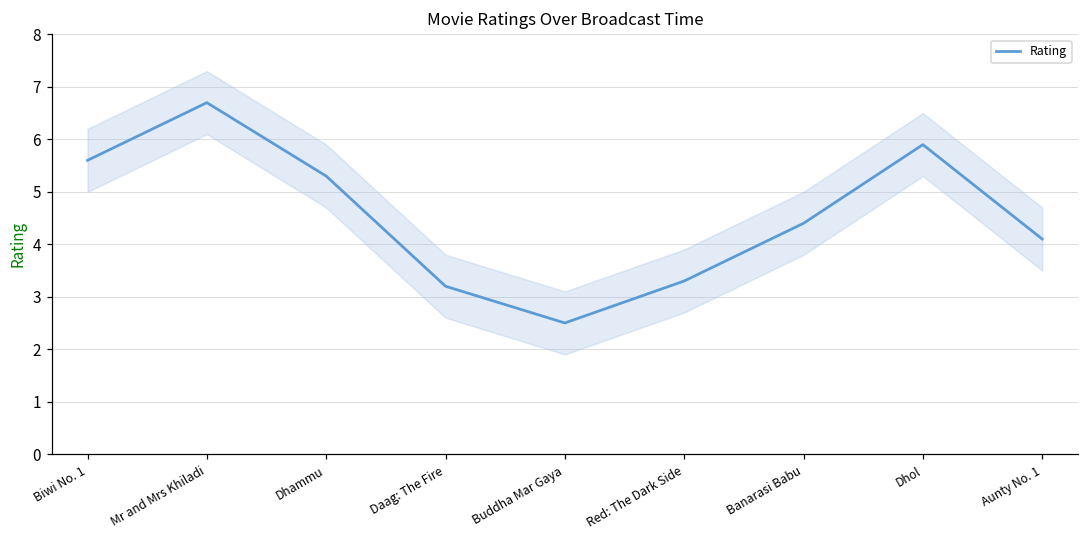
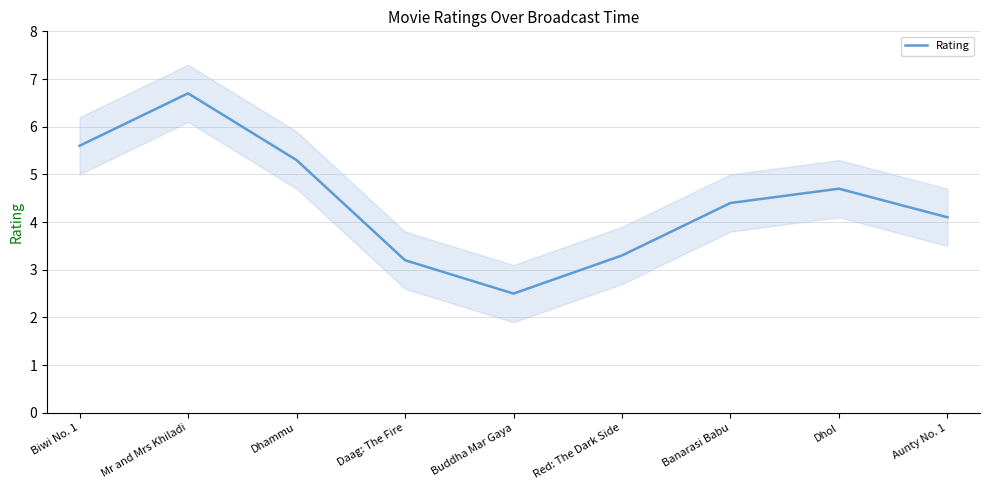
  {
    "Rating": {
      "Biwi No. 1": 5.6,
      "Mr and Mrs Khiladi": 6.7,
      "Dhammu": 5.3,
      "Daag: The Fire": 3.2,
      "Buddha Mar Gaya": 2.5,
      "Red: The Dark Side": 3.3,
      "Banarasi Babu": 4.4,
-     "Dhol": 5.9,
+     "Dhol": 4.7,
      "Aunty No. 1": 4.1
    }
  }
